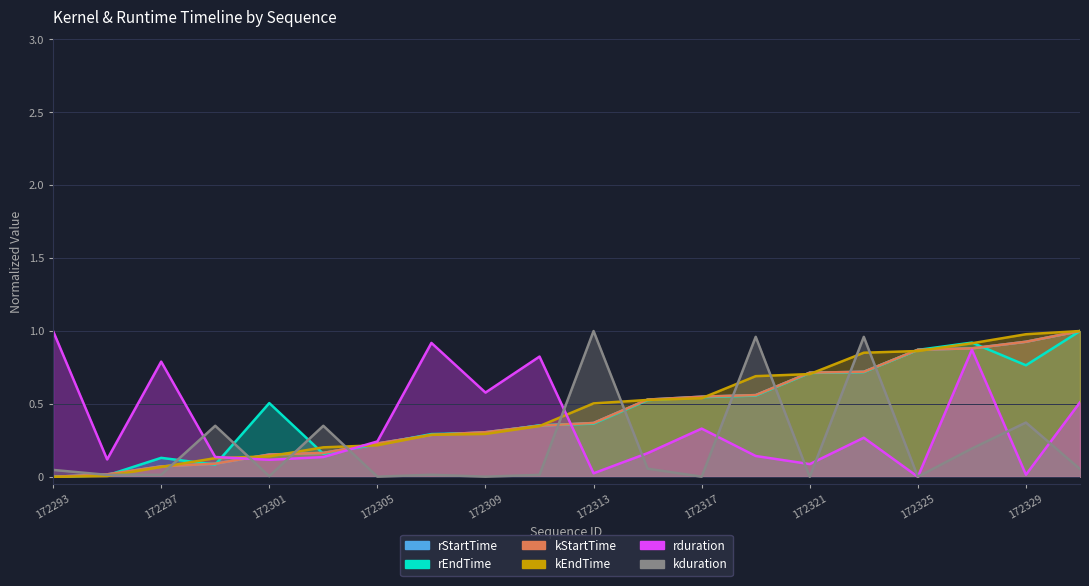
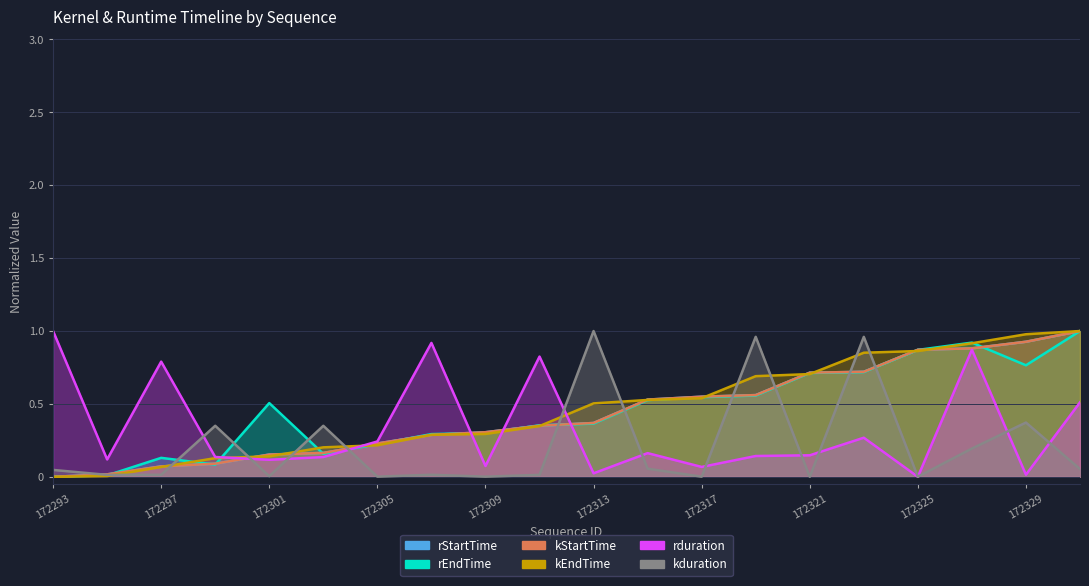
  {
    "rEndTime": {
      "172297": 0.13,
      "172301": 0.51,
      "172329": 0.77
    },
    "rduration": {
      "172293": 1.00,
      "172297": 0.79,
      "172301": 0.12,
-     "172309": 0.58,
+     "172309": 0.07,
      "172313": 0.02,
-     "172317": 0.33,
-     "172321": 0.09,
+     "172317": 0.07,
+     "172321": 0.15,
      "172329": 0.01
    }
  }
